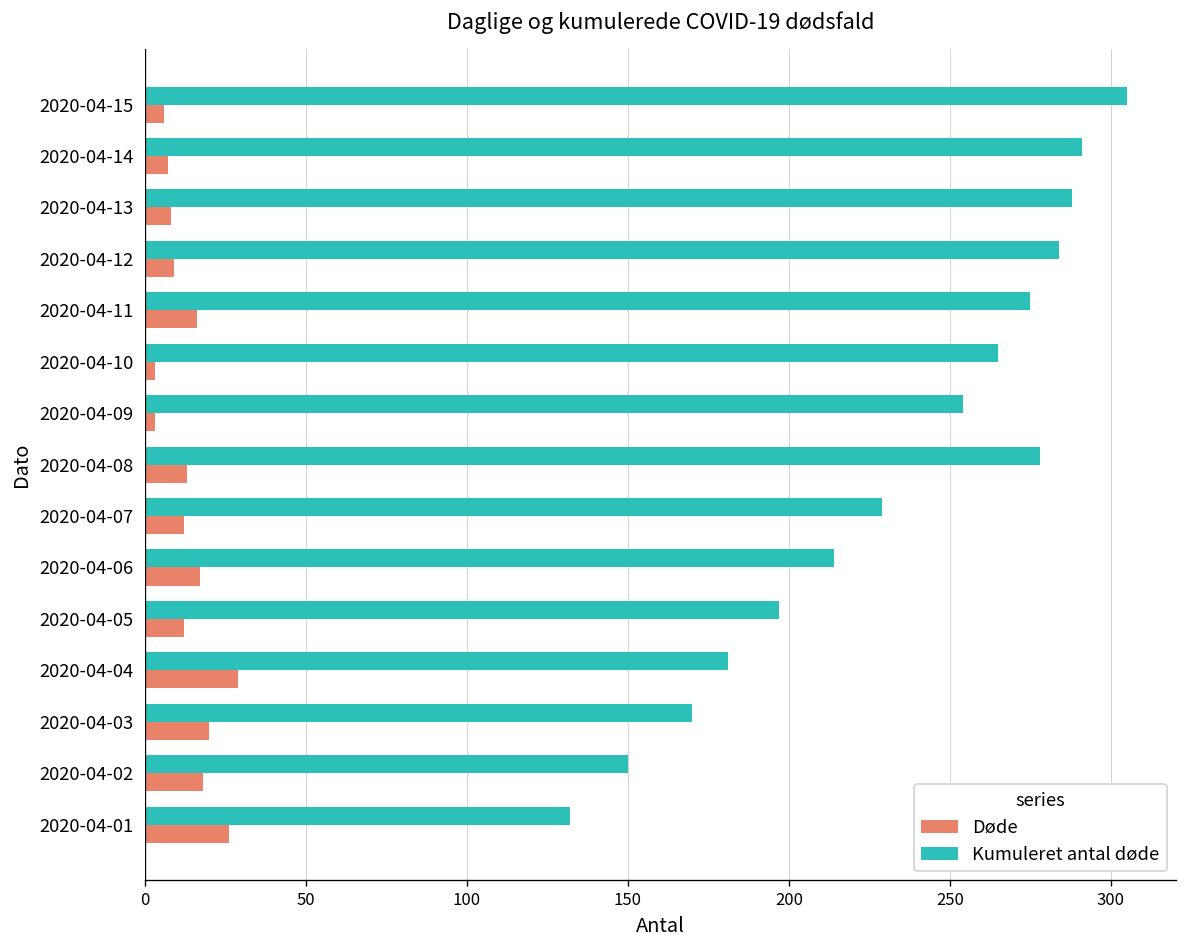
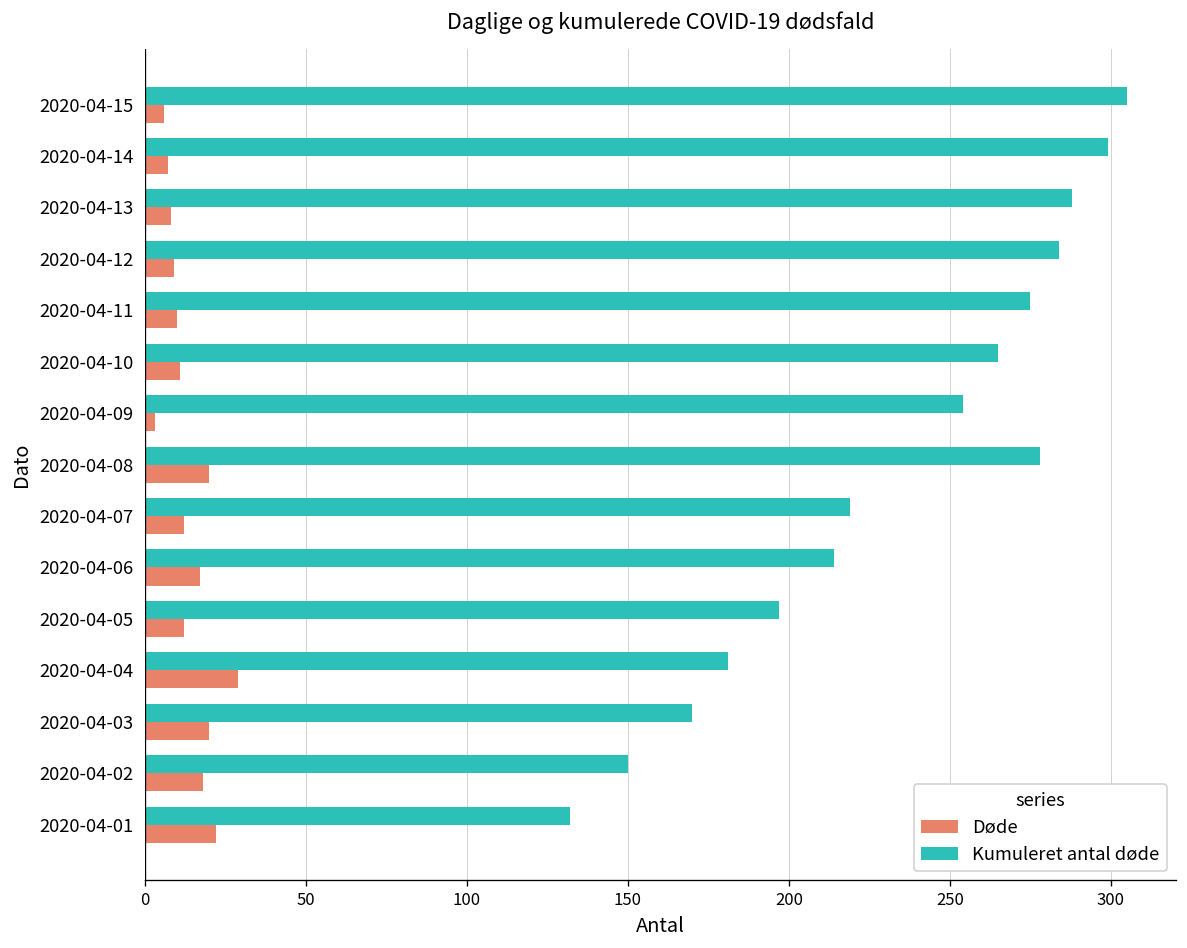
  {
    "Døde": {
      "2020-04-15": 6,
      "2020-04-14": 7,
      "2020-04-13": 8,
      "2020-04-12": 9,
-     "2020-04-11": 16,
-     "2020-04-10": 3,
+     "2020-04-11": 10,
+     "2020-04-10": 11,
      "2020-04-09": 3,
-     "2020-04-08": 13,
+     "2020-04-08": 20,
      "2020-04-07": 12,
      "2020-04-06": 17,
      "2020-04-05": 12,
      "2020-04-04": 29,
      "2020-04-03": 20,
      "2020-04-02": 18,
-     "2020-04-01": 26
+     "2020-04-01": 22
    },
    "Kumuleret antal døde": {
      "2020-04-15": 305,
-     "2020-04-14": 291,
+     "2020-04-14": 299,
      "2020-04-13": 288,
      "2020-04-12": 284,
      "2020-04-11": 275,
      "2020-04-10": 265,
      "2020-04-09": 254,
      "2020-04-08": 278,
-     "2020-04-07": 229,
+     "2020-04-07": 219,
      "2020-04-06": 214,
      "2020-04-05": 197,
      "2020-04-04": 181,
      "2020-04-03": 170,
      "2020-04-02": 150,
      "2020-04-01": 132
    }
  }
